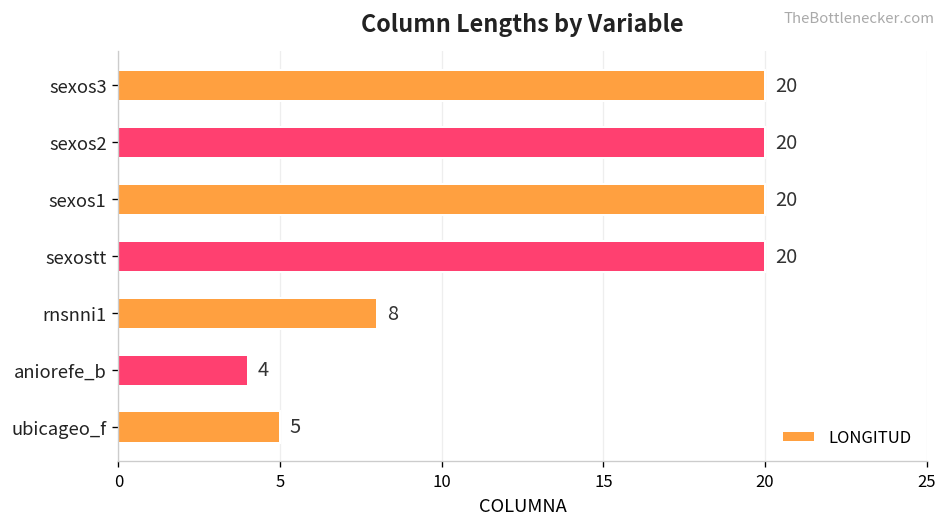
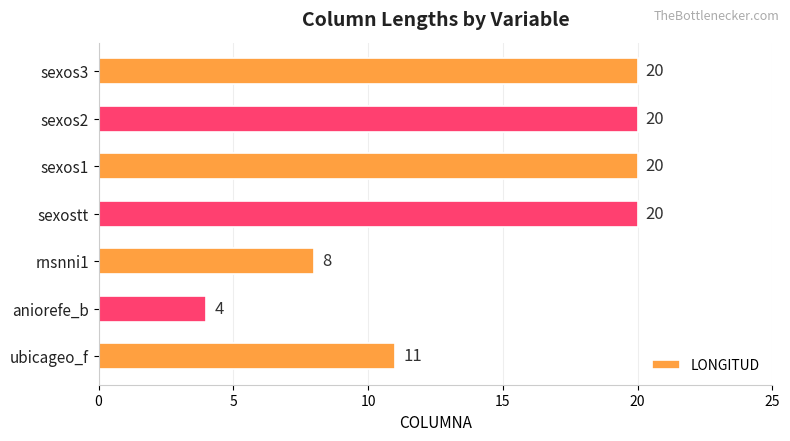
  {
    "sexos3": 20,
    "sexos2": 20,
    "sexos1": 20,
    "sexostt": 20,
    "rnsnni1": 8,
    "aniorefe_b": 4,
-   "ubicageo_f": 5
+   "ubicageo_f": 11
  }
